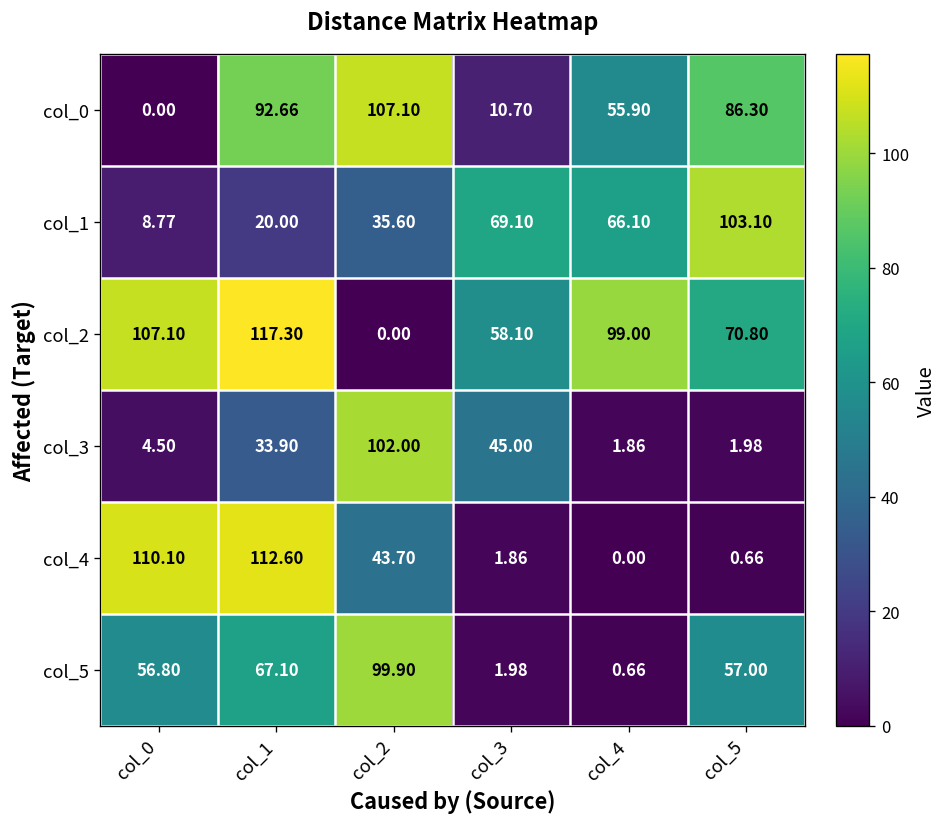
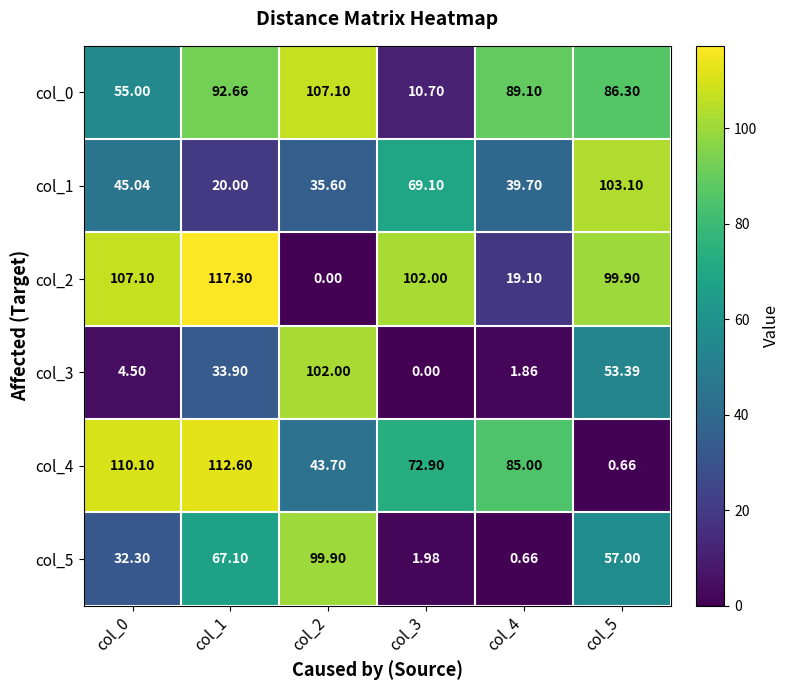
  {
    "col_0": {
-     "col_0": 0.00,
+     "col_0": 55.00,
      "col_1": 92.66,
      "col_2": 107.10,
      "col_3": 10.70,
-     "col_4": 55.90,
+     "col_4": 89.10,
      "col_5": 86.30
    },
    "col_1": {
-     "col_0": 8.77,
+     "col_0": 45.04,
      "col_1": 20.00,
      "col_2": 35.60,
      "col_3": 69.10,
-     "col_4": 66.10,
+     "col_4": 39.70,
      "col_5": 103.10
    },
    "col_2": {
      "col_0": 107.10,
      "col_1": 117.30,
      "col_2": 0.00,
-     "col_3": 58.10,
-     "col_4": 99.00,
-     "col_5": 70.80
+     "col_3": 102.00,
+     "col_4": 19.10,
+     "col_5": 99.90
    },
    "col_3": {
      "col_0": 4.50,
      "col_1": 33.90,
      "col_2": 102.00,
-     "col_3": 45.00,
+     "col_3": 0.00,
      "col_4": 1.86,
-     "col_5": 1.98
+     "col_5": 53.39
    },
    "col_4": {
      "col_0": 110.10,
      "col_1": 112.60,
      "col_2": 43.70,
-     "col_3": 1.86,
-     "col_4": 0.00,
+     "col_3": 72.90,
+     "col_4": 85.00,
      "col_5": 0.66
    },
    "col_5": {
-     "col_0": 56.80,
+     "col_0": 32.30,
      "col_1": 67.10,
      "col_2": 99.90,
      "col_3": 1.98,
      "col_4": 0.66,
      "col_5": 57.00
    }
  }
